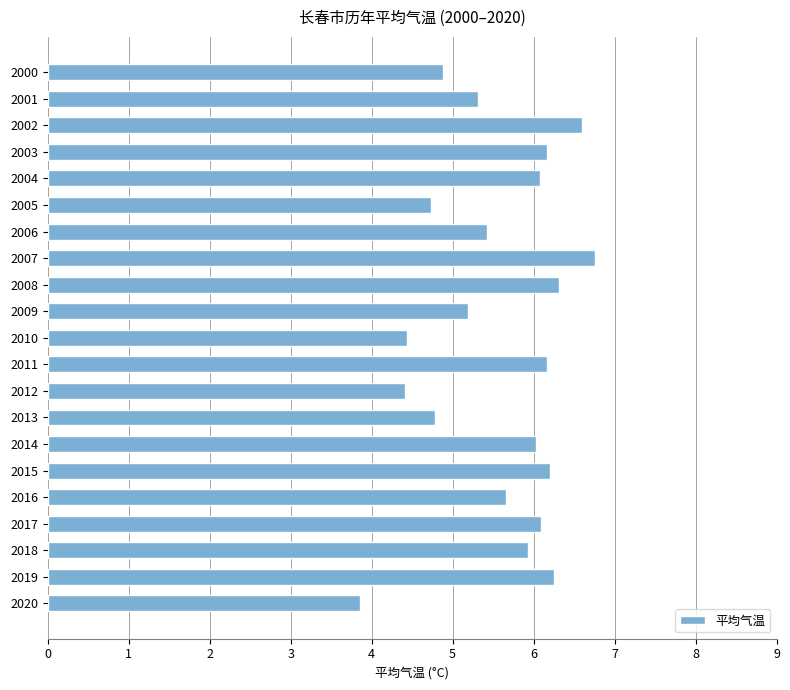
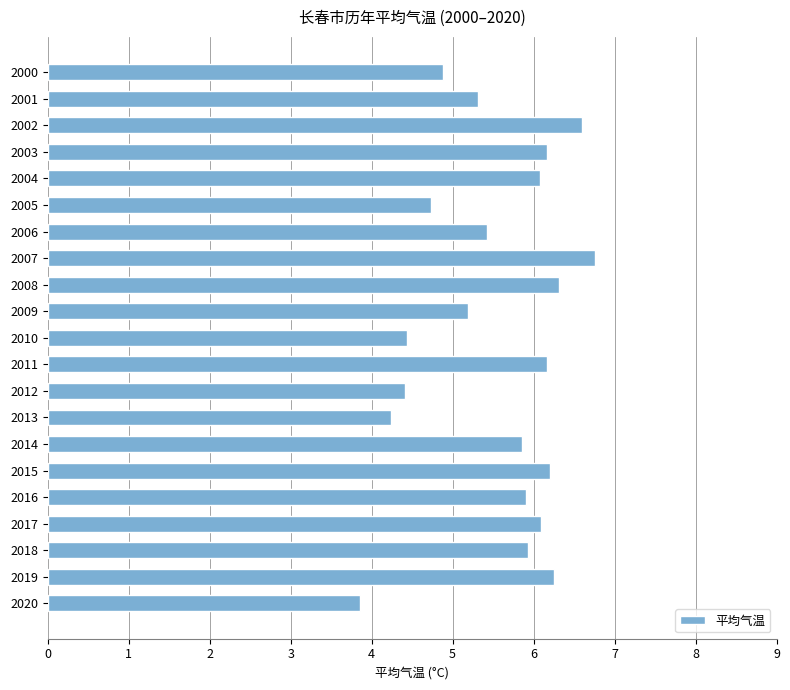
  {
    "2000": 4.9,
    "2001": 5.3,
    "2002": 6.6,
    "2003": 6.2,
    "2004": 6.1,
    "2005": 4.7,
    "2006": 5.4,
    "2007": 6.8,
    "2008": 6.3,
    "2009": 5.2,
    "2010": 4.4,
    "2011": 6.2,
    "2012": 4.4,
-   "2013": 4.8,
-   "2014": 6.0,
+   "2013": 4.2,
+   "2014": 5.9,
    "2015": 6.2,
-   "2016": 5.7,
+   "2016": 5.9,
    "2017": 6.1,
    "2018": 5.9,
    "2019": 6.3,
    "2020": 3.9
  }
